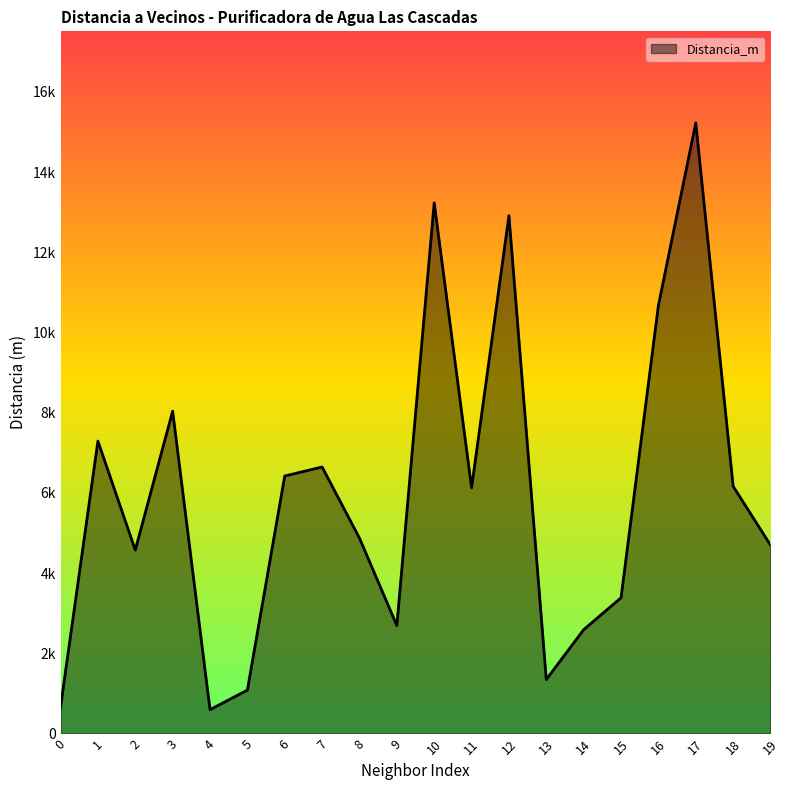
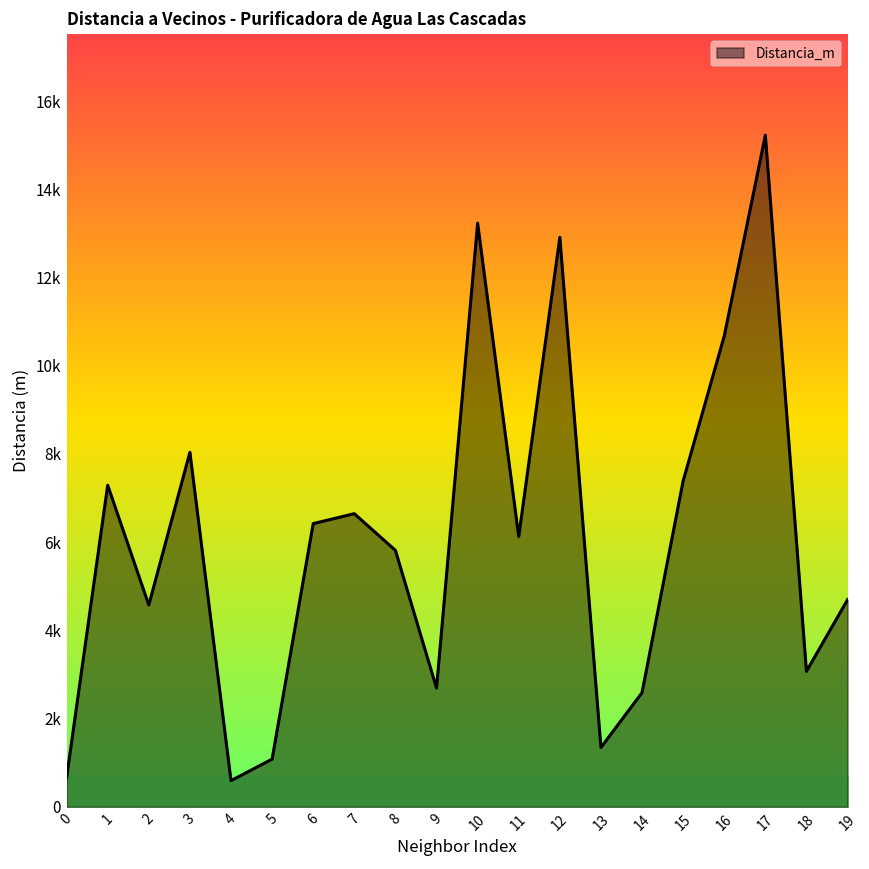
  {
    "Distancia_m": {
      "1": 7300,
      "2": 4600,
      "3": 8000,
      "4": 600,
      "5": 1100,
      "6": 6400,
      "7": 6600,
-     "8": 4900,
+     "8": 5800,
      "9": 2700,
      "10": 13200,
      "11": 6100,
      "12": 12900,
      "13": 1300,
      "14": 2600,
-     "15": 3400,
+     "15": 7400,
      "16": 10700,
      "17": 15200,
-     "18": 6200,
+     "18": 3100,
      "19": 4700
    }
  }
